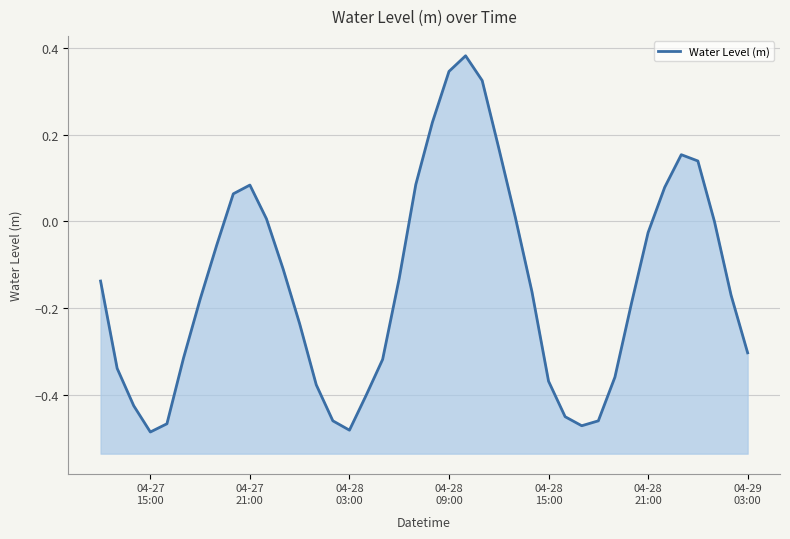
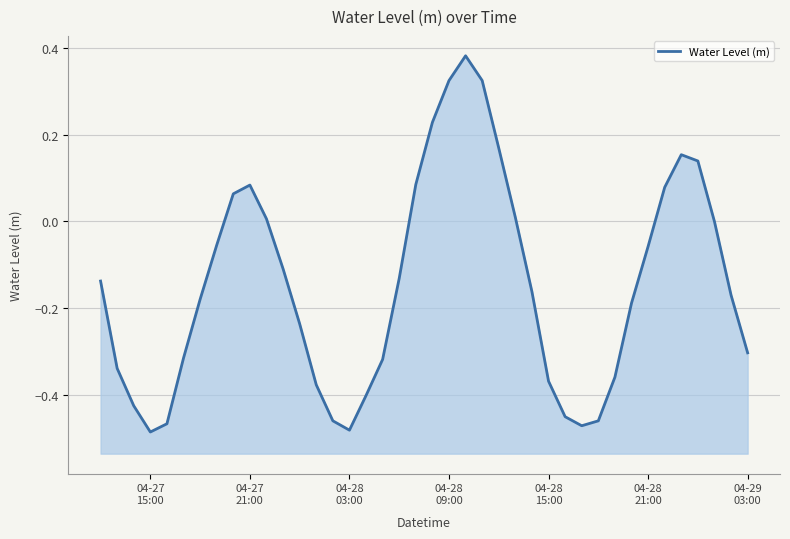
  {
    "04-27 15:00": -0.49,
    "04-27 21:00": 0.08,
    "04-28 03:00": -0.48,
-   "04-28 09:00": 0.35,
+   "04-28 09:00": 0.32,
    "04-28 15:00": -0.37,
-   "04-28 21:00": -0.03,
+   "04-28 21:00": -0.06,
    "04-29 03:00": -0.30
  }
